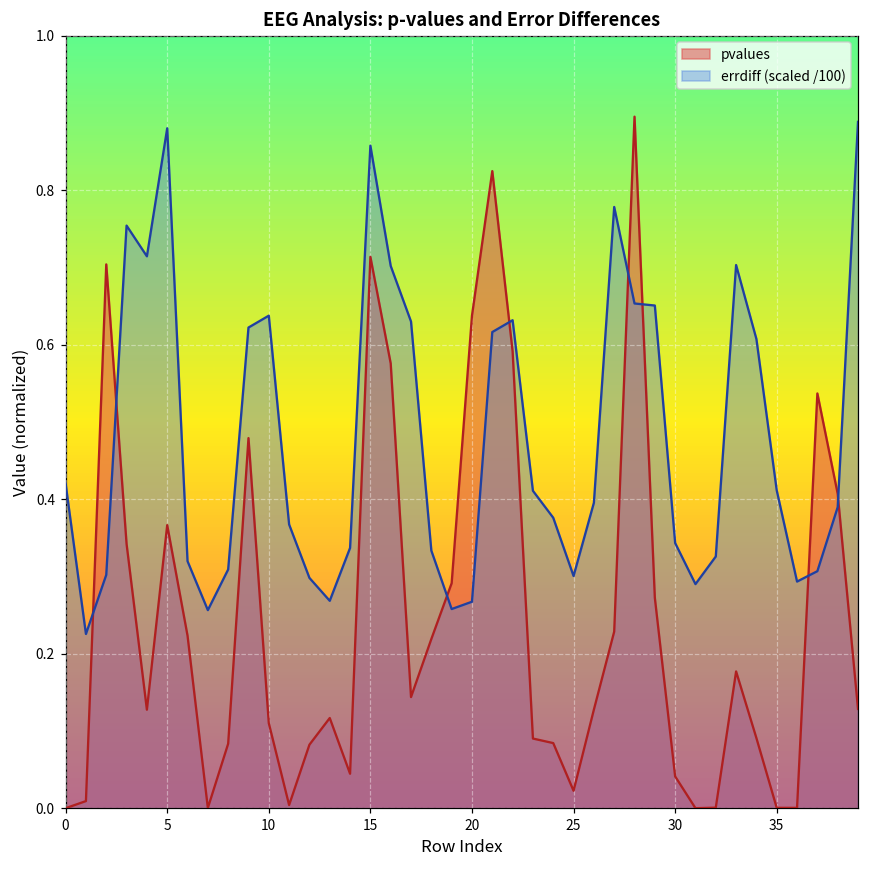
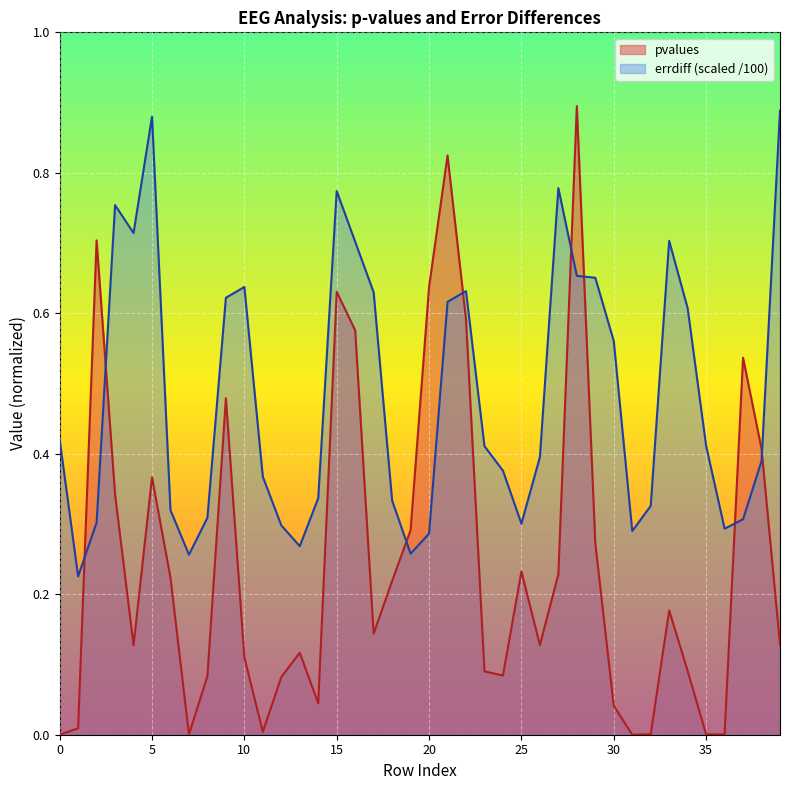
  {
    "pvalues": {
      "0": 0.00,
      "5": 0.37,
      "10": 0.11,
-     "15": 0.71,
+     "15": 0.63,
      "20": 0.64,
-     "25": 0.02,
+     "25": 0.23,
      "30": 0.04,
      "35": 0.00
    },
    "errdiff (scaled /100)": {
      "0": 0.42,
      "5": 0.88,
      "10": 0.64,
-     "15": 0.86,
-     "20": 0.27,
+     "15": 0.77,
+     "20": 0.29,
      "25": 0.30,
-     "30": 0.34,
+     "30": 0.56,
      "35": 0.41
    }
  }
